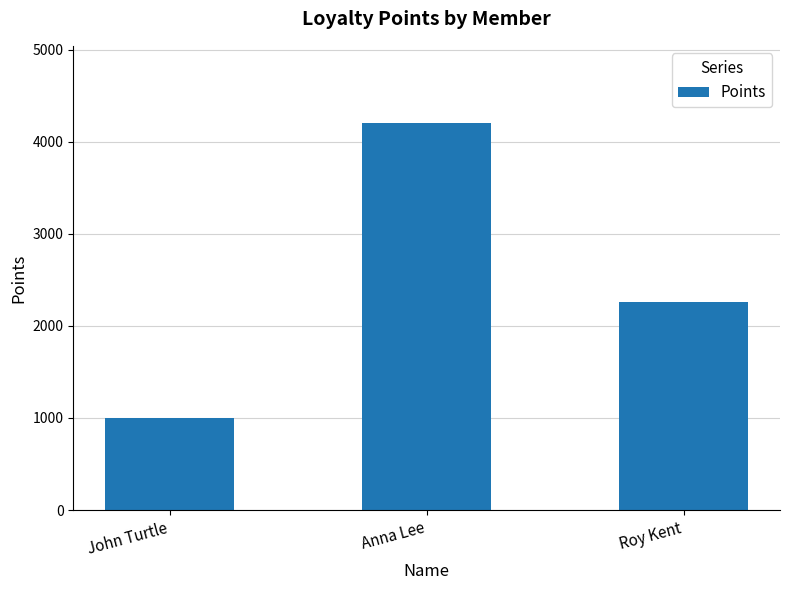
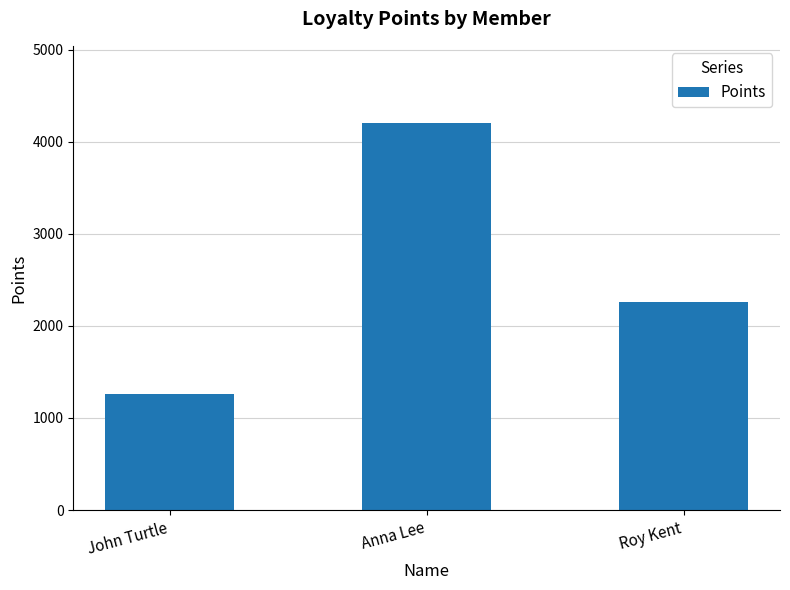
  {
-   "John Turtle": 1000,
+   "John Turtle": 1300,
    "Anna Lee": 4200,
    "Roy Kent": 2300
  }
